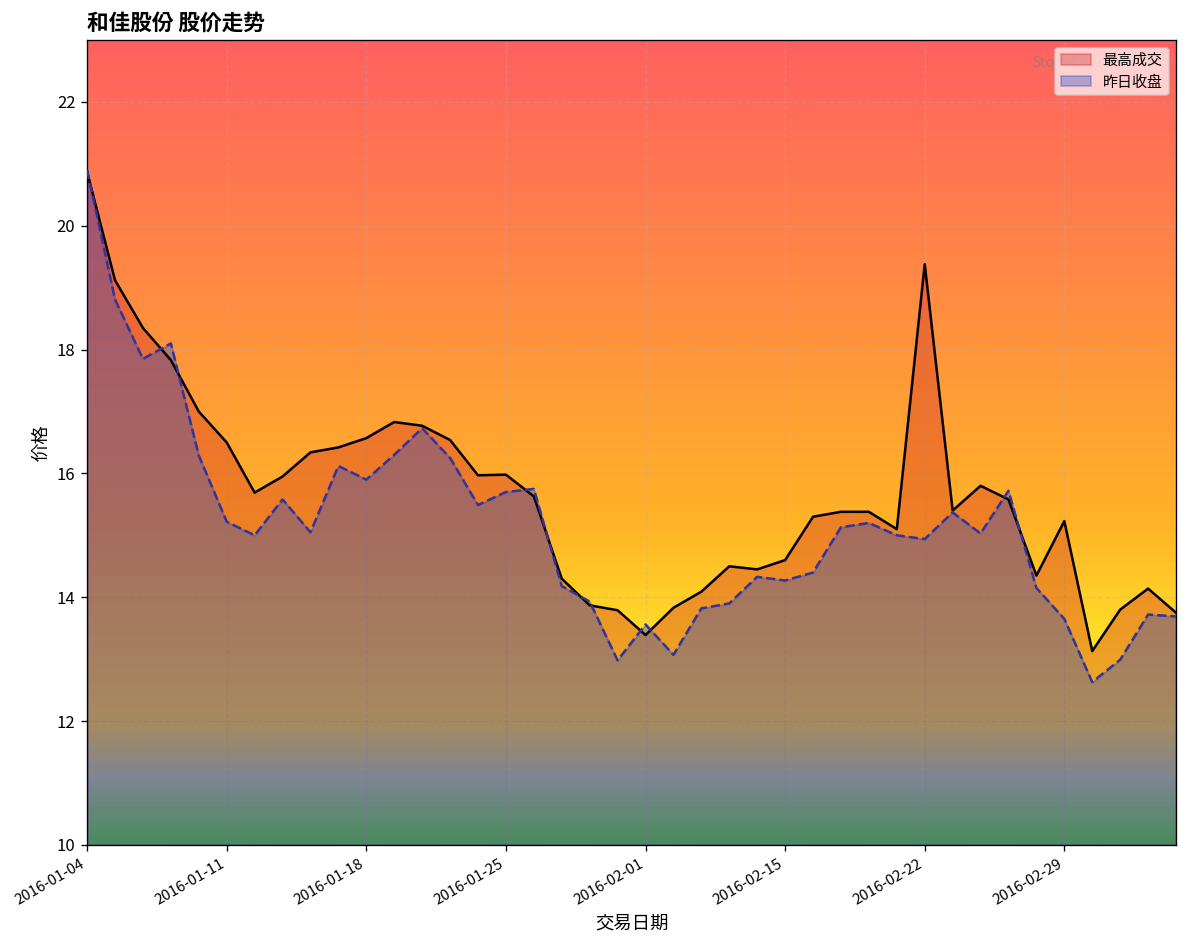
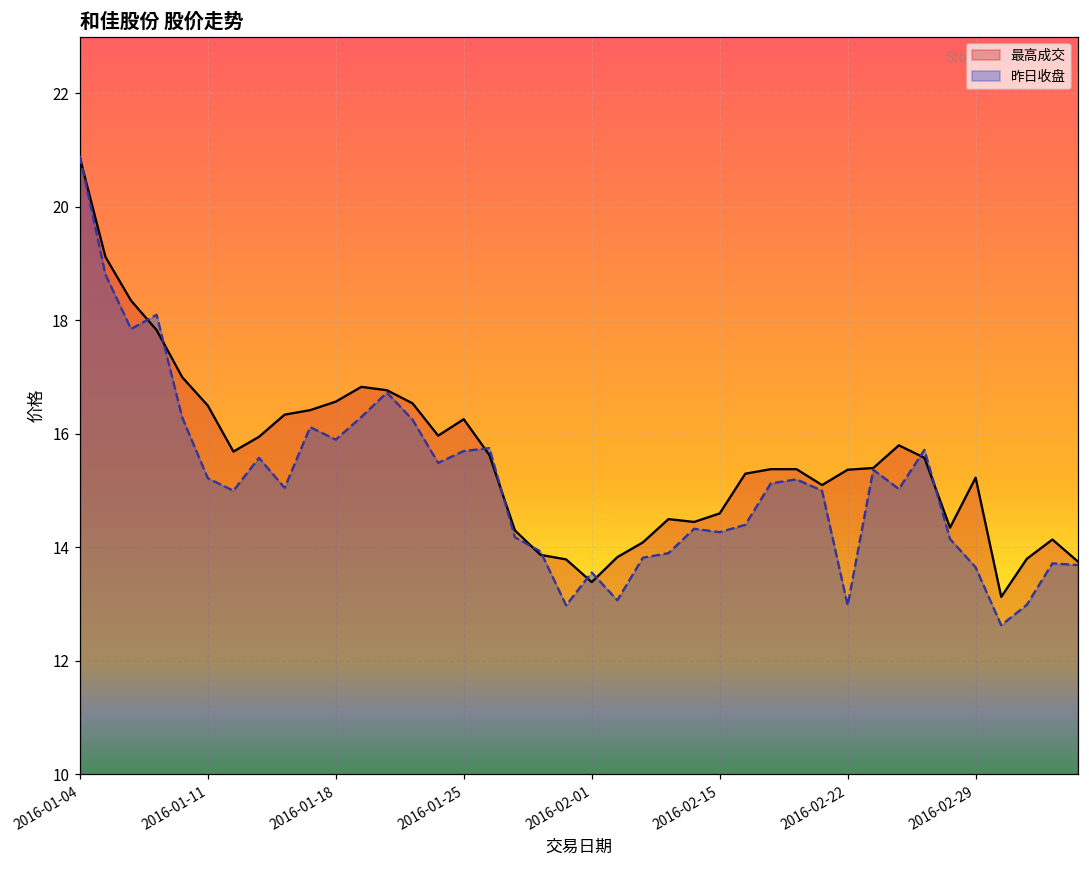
  {
    "最高成交": {
      "2016-01-11": 16.5,
      "2016-01-18": 16.6,
-     "2016-01-25": 16.0,
+     "2016-01-25": 16.3,
      "2016-02-01": 13.4,
      "2016-02-15": 14.6,
-     "2016-02-22": 19.4,
+     "2016-02-22": 15.4,
      "2016-02-29": 15.2
    },
    "昨日收盘": {
      "2016-01-11": 15.2,
      "2016-01-18": 15.9,
      "2016-01-25": 15.7,
      "2016-02-01": 13.6,
      "2016-02-15": 14.3,
-     "2016-02-22": 14.9,
+     "2016-02-22": 13.0,
      "2016-02-29": 13.7
    }
  }
